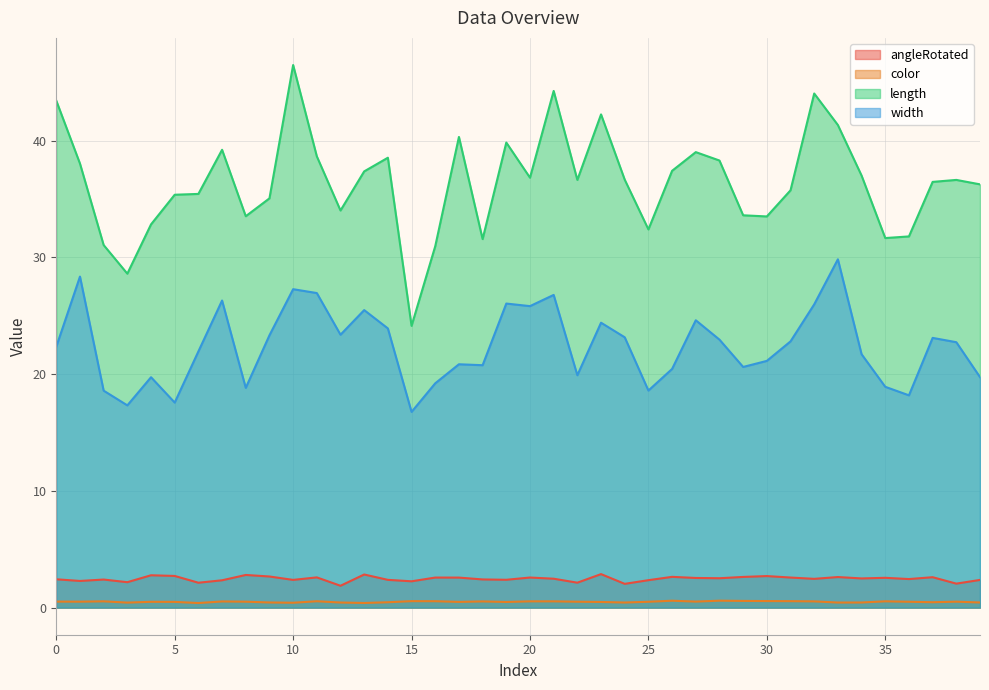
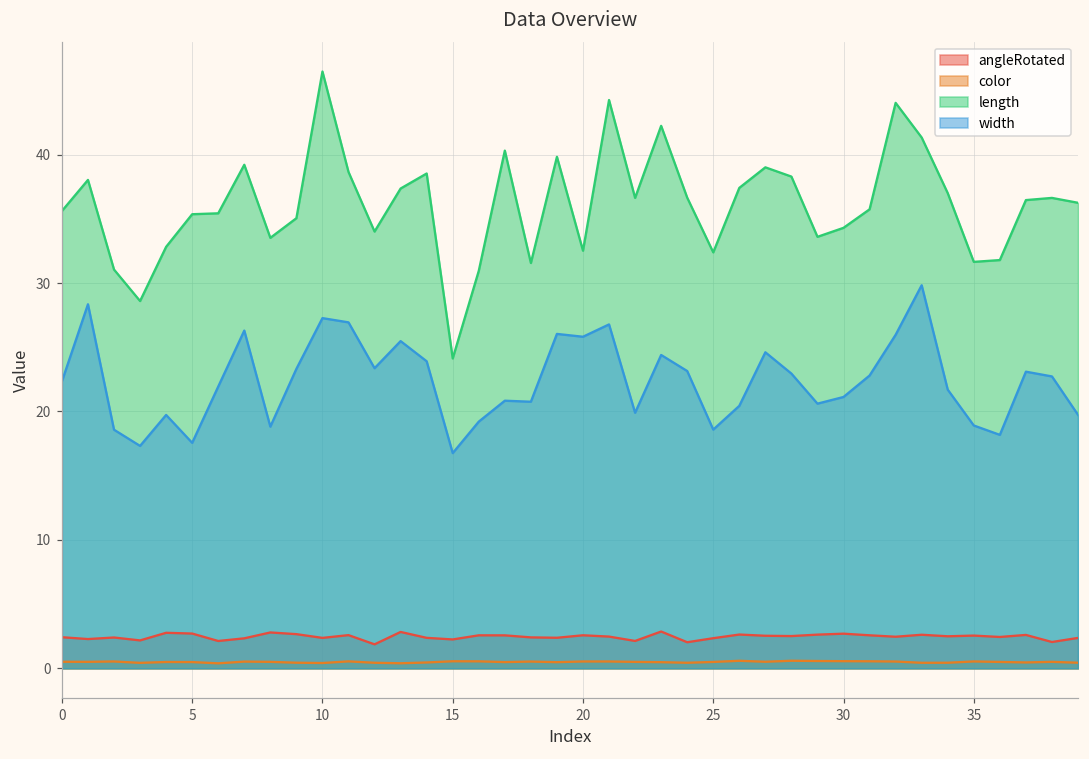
  {
    "length": {
-     "0": 43.4,
+     "0": 35.6,
      "5": 35.4,
      "10": 46.5,
      "15": 24.1,
-     "20": 36.8,
+     "20": 32.5,
      "25": 32.4,
-     "30": 33.5,
+     "30": 34.3,
      "35": 31.7
    },
    "width": {
      "0": 22.3,
      "5": 17.6,
      "10": 27.3,
      "15": 16.8,
      "20": 25.8,
      "25": 18.6,
      "30": 21.1,
      "35": 18.9
    }
  }
